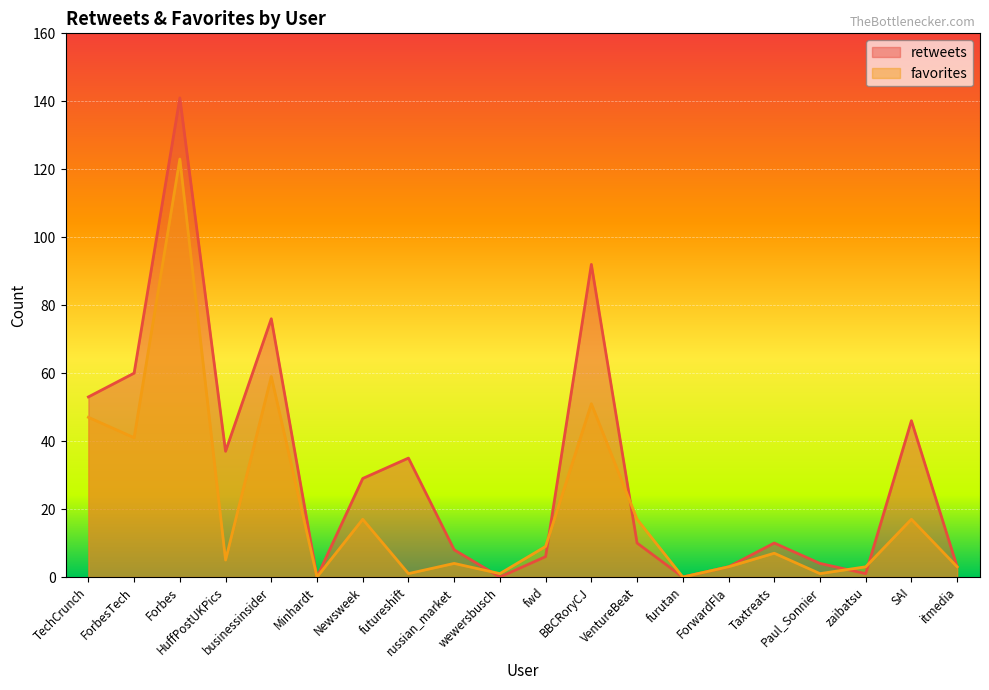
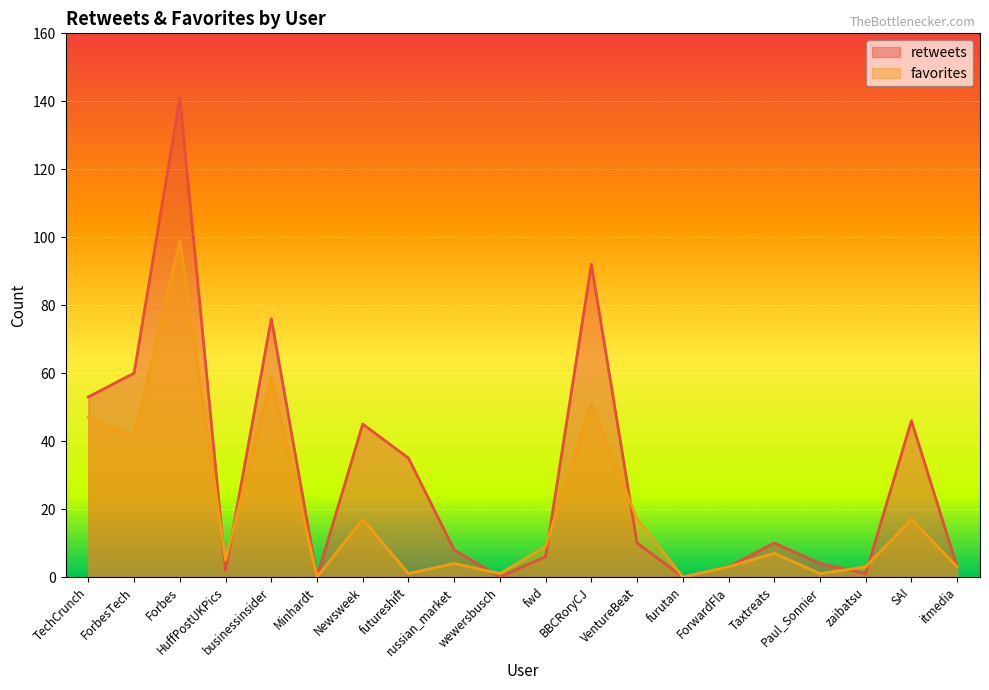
  {
    "retweets": {
      "TechCrunch": 53,
      "ForbesTech": 60,
      "Forbes": 141,
-     "HuffPostUKPics": 37,
+     "HuffPostUKPics": 2,
      "businessinsider": 76,
-     "Newsweek": 29,
+     "Newsweek": 45,
      "futureshift": 35,
      "russian_market": 8,
      "wewersbusch": 0,
      "fwd": 6,
      "BBCRoryCJ": 92,
      "VentureBeat": 10,
      "Taxtreats": 10,
      "Paul_Sonnier": 4,
      "zaibatsu": 1,
      "SAI": 46
    },
    "favorites": {
      "TechCrunch": 47,
      "ForbesTech": 41,
-     "Forbes": 123,
+     "Forbes": 99,
      "HuffPostUKPics": 5,
      "businessinsider": 59,
      "Newsweek": 17,
      "futureshift": 1,
      "russian_market": 4,
      "wewersbusch": 1,
      "fwd": 9,
      "BBCRoryCJ": 51,
      "VentureBeat": 17,
      "Taxtreats": 7,
      "Paul_Sonnier": 1,
      "zaibatsu": 3,
      "SAI": 17
    }
  }
